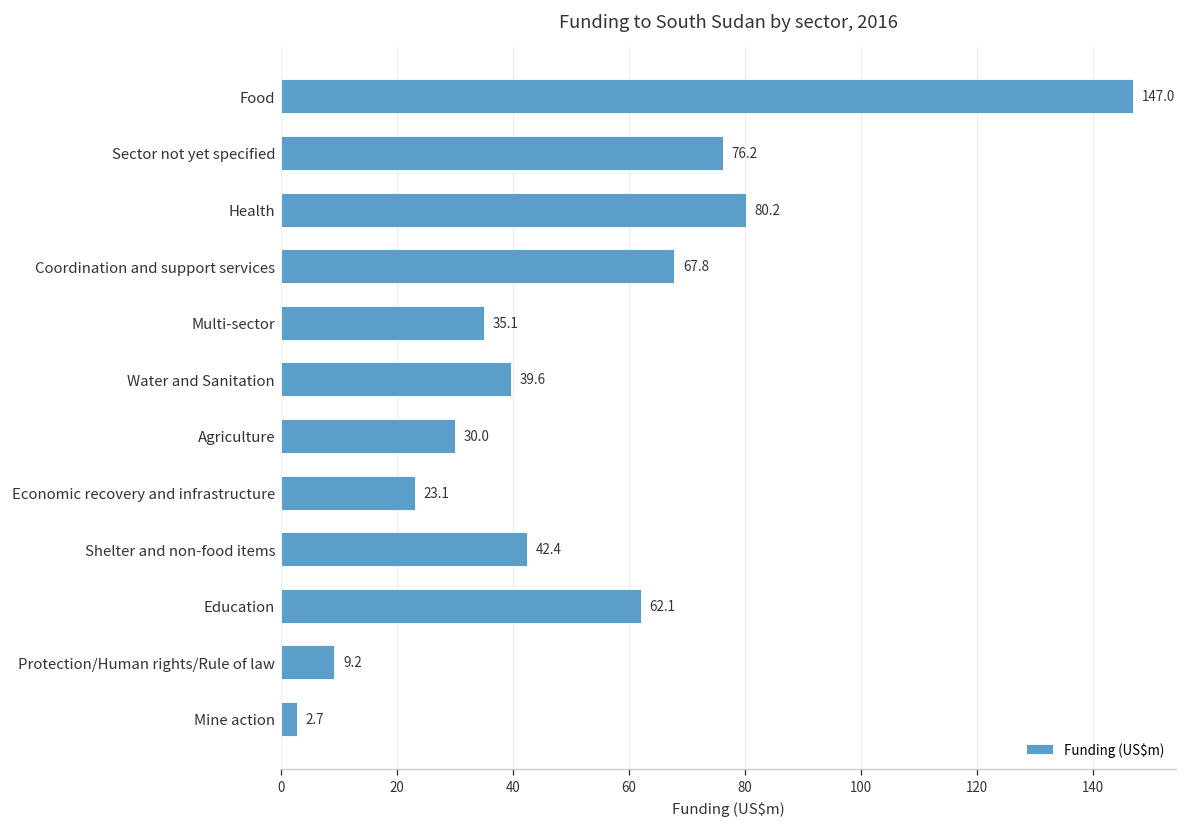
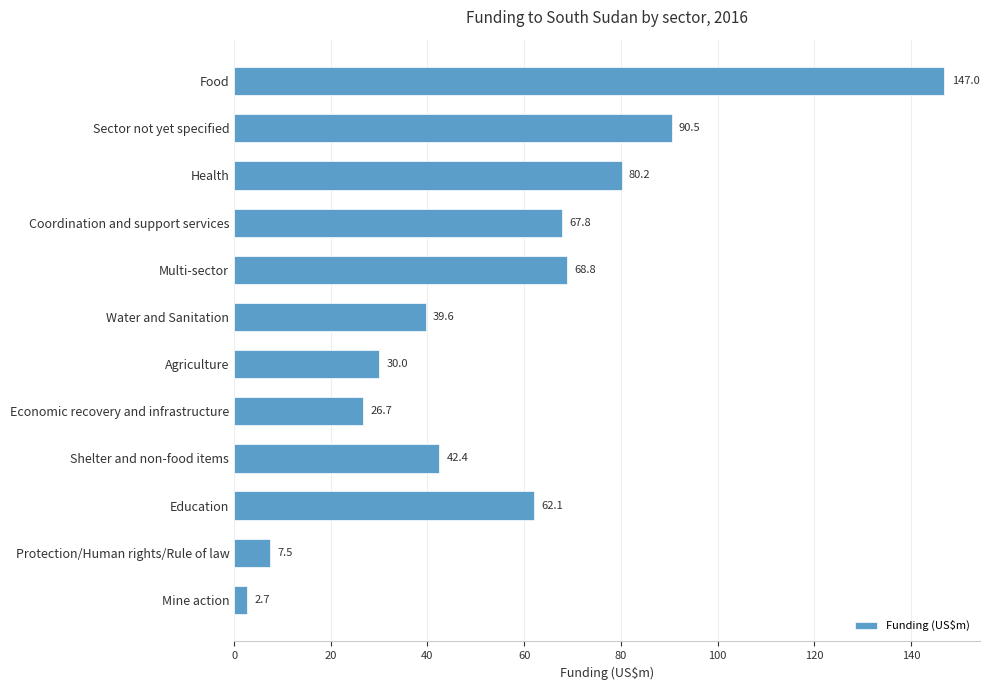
  {
    "Food": 147.0,
-   "Sector not yet specified": 76.2,
+   "Sector not yet specified": 90.5,
    "Health": 80.2,
    "Coordination and support services": 67.8,
-   "Multi-sector": 35.1,
+   "Multi-sector": 68.8,
    "Water and Sanitation": 39.6,
    "Agriculture": 30.0,
-   "Economic recovery and infrastructure": 23.1,
+   "Economic recovery and infrastructure": 26.7,
    "Shelter and non-food items": 42.4,
    "Education": 62.1,
-   "Protection/Human rights/Rule of law": 9.2,
+   "Protection/Human rights/Rule of law": 7.5,
    "Mine action": 2.7
  }
